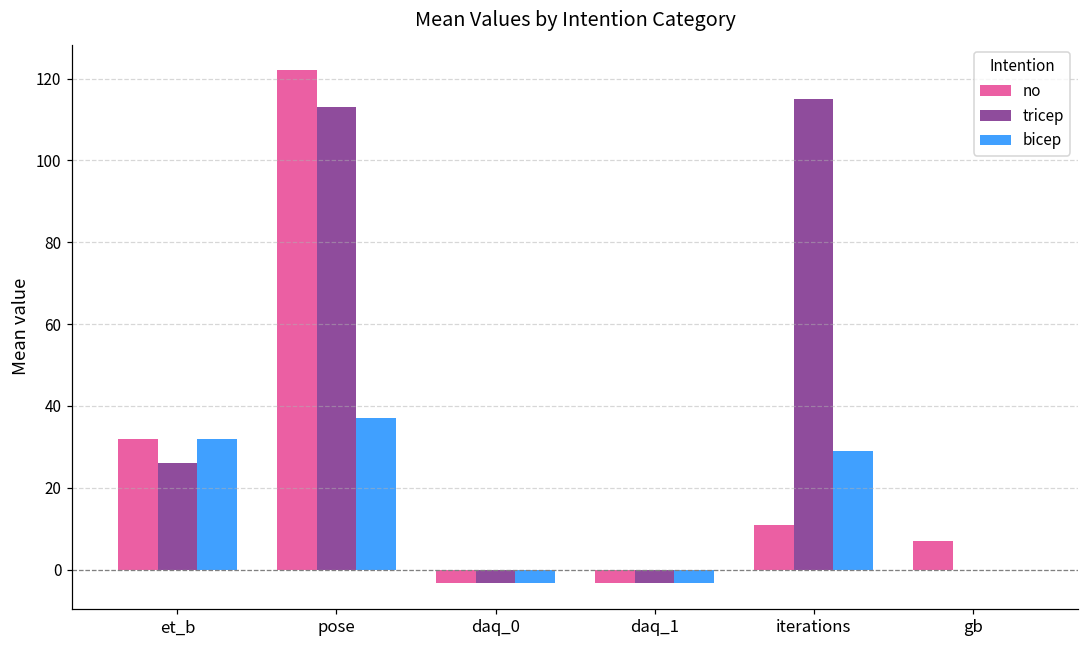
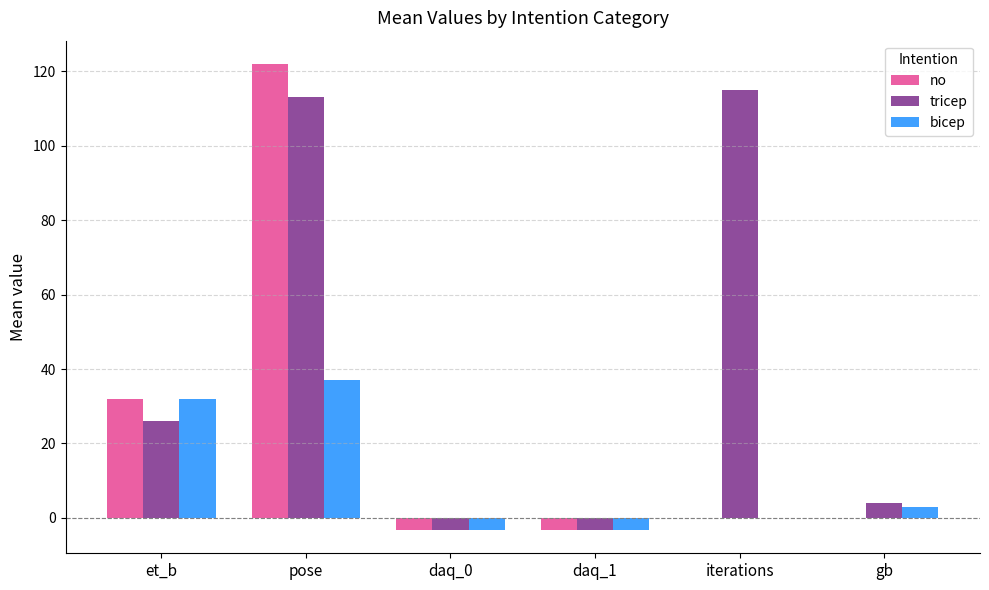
  {
    "no": {
      "et_b": 32,
      "pose": 122,
      "daq_0": -3,
      "daq_1": -3,
-     "iterations": 11,
-     "gb": 7
+     "iterations": 0,
+     "gb": 0
    },
    "tricep": {
      "et_b": 26,
      "pose": 113,
      "daq_0": -3,
      "daq_1": -3,
      "iterations": 115,
-     "gb": 0
+     "gb": 4
    },
    "bicep": {
      "et_b": 32,
      "pose": 37,
      "daq_0": -3,
      "daq_1": -3,
-     "iterations": 29,
-     "gb": 0
+     "iterations": 0,
+     "gb": 3
    }
  }
